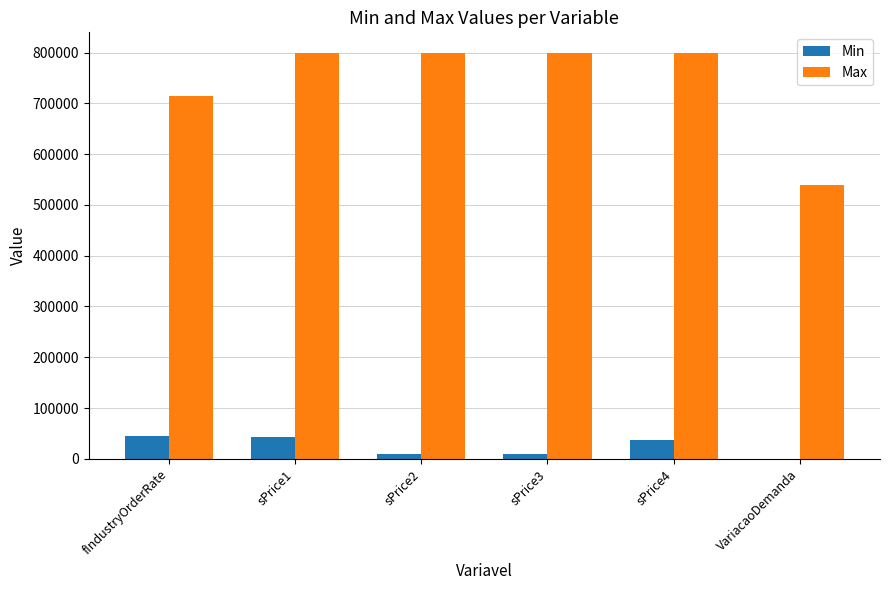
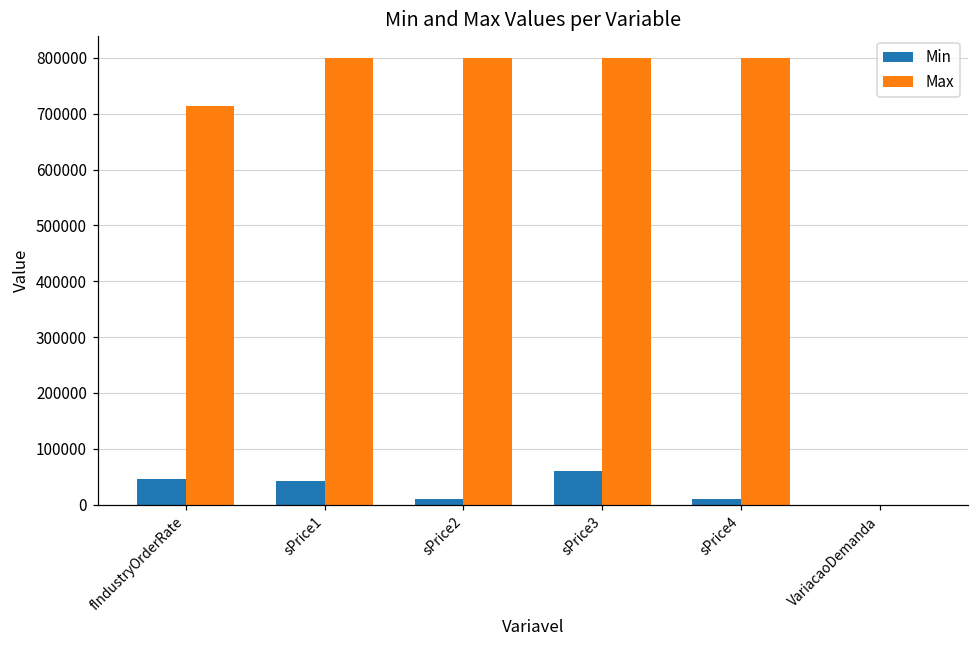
  {
    "Min": {
      "fIndustryOrderRate": 50000,
      "sPrice1": 40000,
      "sPrice2": 10000,
-     "sPrice3": 10000,
-     "sPrice4": 40000
+     "sPrice3": 60000,
+     "sPrice4": 10000
    },
    "Max": {
      "fIndustryOrderRate": 710000,
      "sPrice1": 800000,
      "sPrice2": 800000,
      "sPrice3": 800000,
      "sPrice4": 800000,
-     "VariacaoDemanda": 540000
+     "VariacaoDemanda": 0
    }
  }
